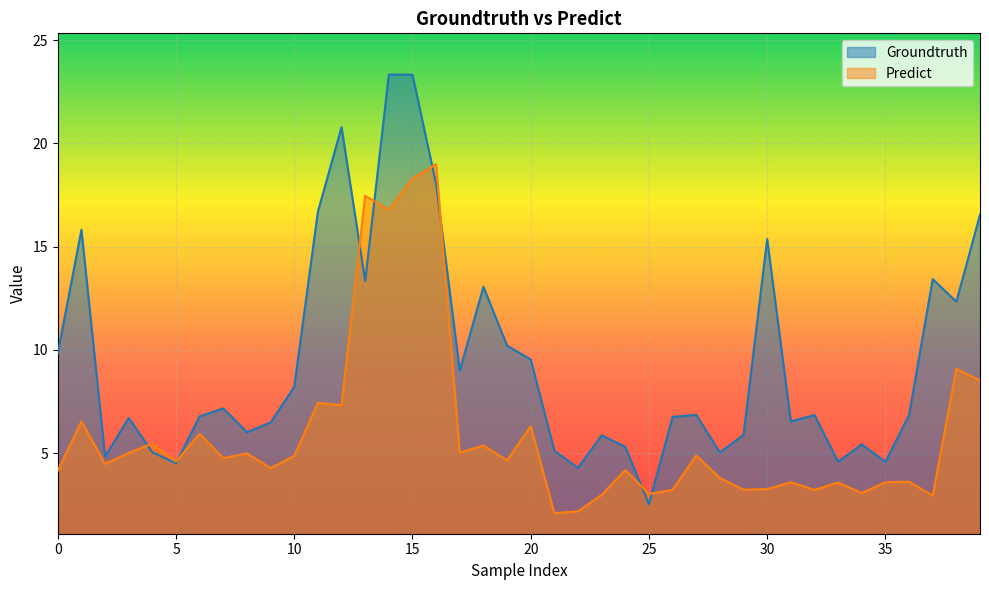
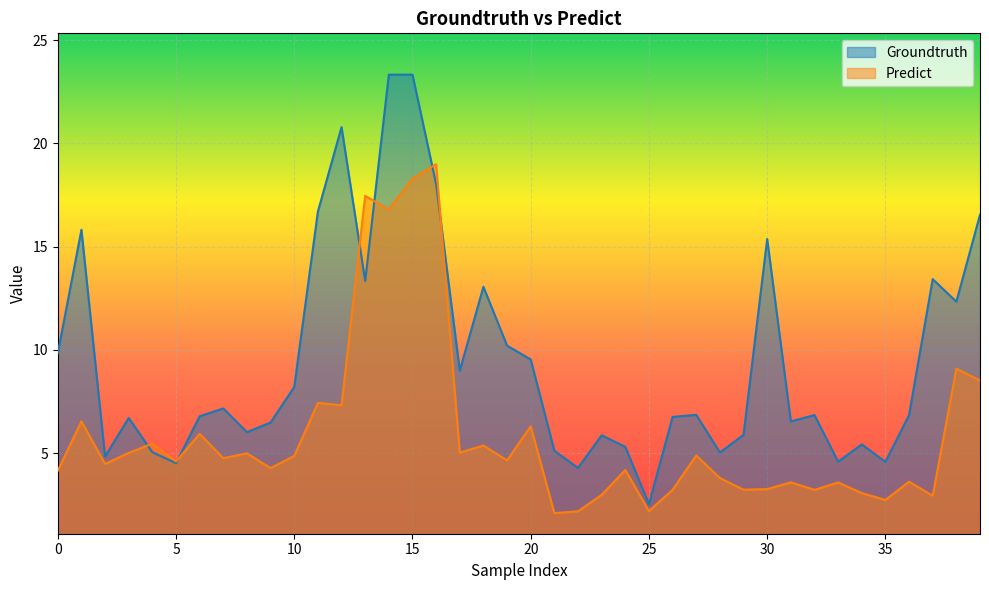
  {
    "Groundtruth": {
      "0": 9.8,
      "10": 8.2,
      "15": 23.3,
      "20": 9.5,
      "25": 2.5,
      "30": 15.4,
      "35": 4.6
    },
    "Predict": {
      "0": 4.2,
      "10": 4.9,
      "15": 18.3,
      "20": 6.3,
-     "25": 3.0,
+     "25": 2.2,
      "30": 3.3,
-     "35": 3.6
+     "35": 2.7
    }
  }
